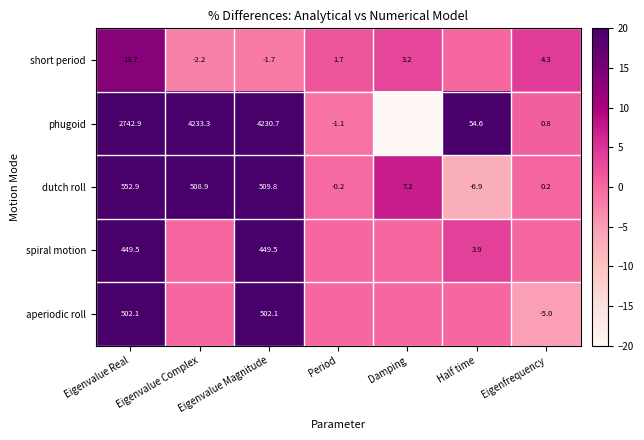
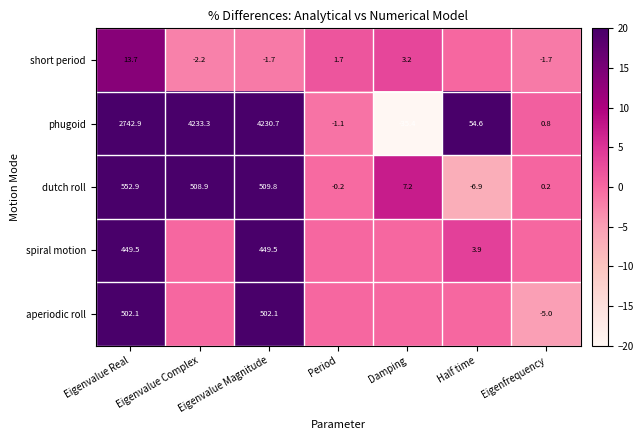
  {
    "short period": {
      "Eigenvalue Real": 13.7,
      "Eigenvalue Complex": -2.2,
      "Eigenvalue Magnitude": -1.7,
      "Period": 1.7,
      "Damping": 3.2,
-     "Eigenfrequency": 4.3
+     "Eigenfrequency": -1.7
    },
    "phugoid": {
      "Eigenvalue Real": 2742.9,
      "Eigenvalue Complex": 4233.3,
      "Eigenvalue Magnitude": 4230.7,
      "Period": -1.1,
      "Half time": 54.6,
      "Eigenfrequency": 0.8
    },
    "dutch roll": {
      "Eigenvalue Real": 552.9,
      "Eigenvalue Complex": 508.9,
      "Eigenvalue Magnitude": 509.8,
      "Period": -0.2,
      "Damping": 7.2,
      "Half time": -6.9,
      "Eigenfrequency": 0.2
    },
    "spiral motion": {
      "Eigenvalue Real": 449.5,
      "Eigenvalue Magnitude": 449.5,
      "Half time": 3.9
    },
    "aperiodic roll": {
      "Eigenvalue Real": 502.1,
      "Eigenvalue Magnitude": 502.1,
      "Eigenfrequency": -5.0
    }
  }
